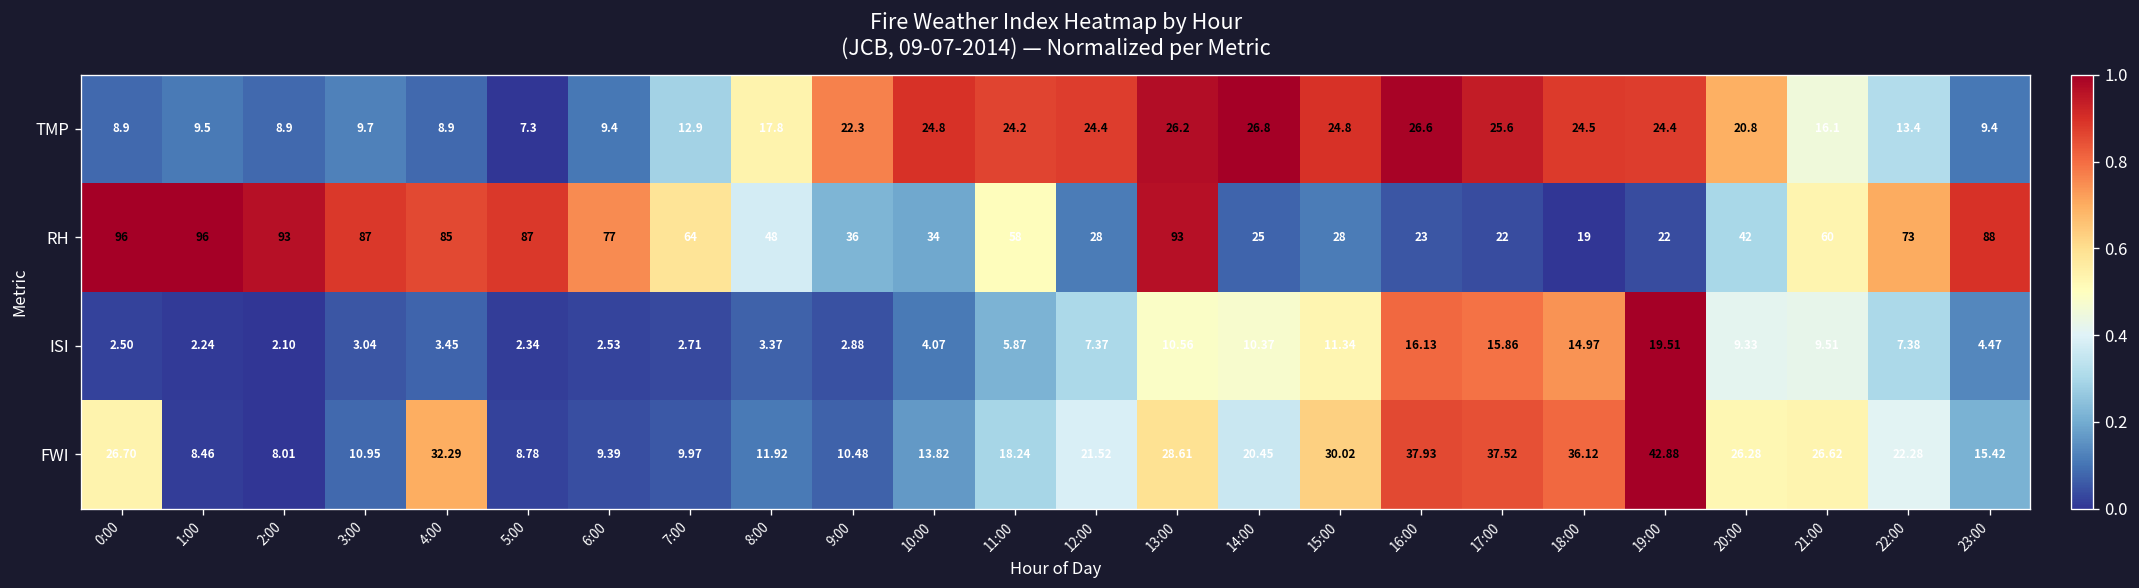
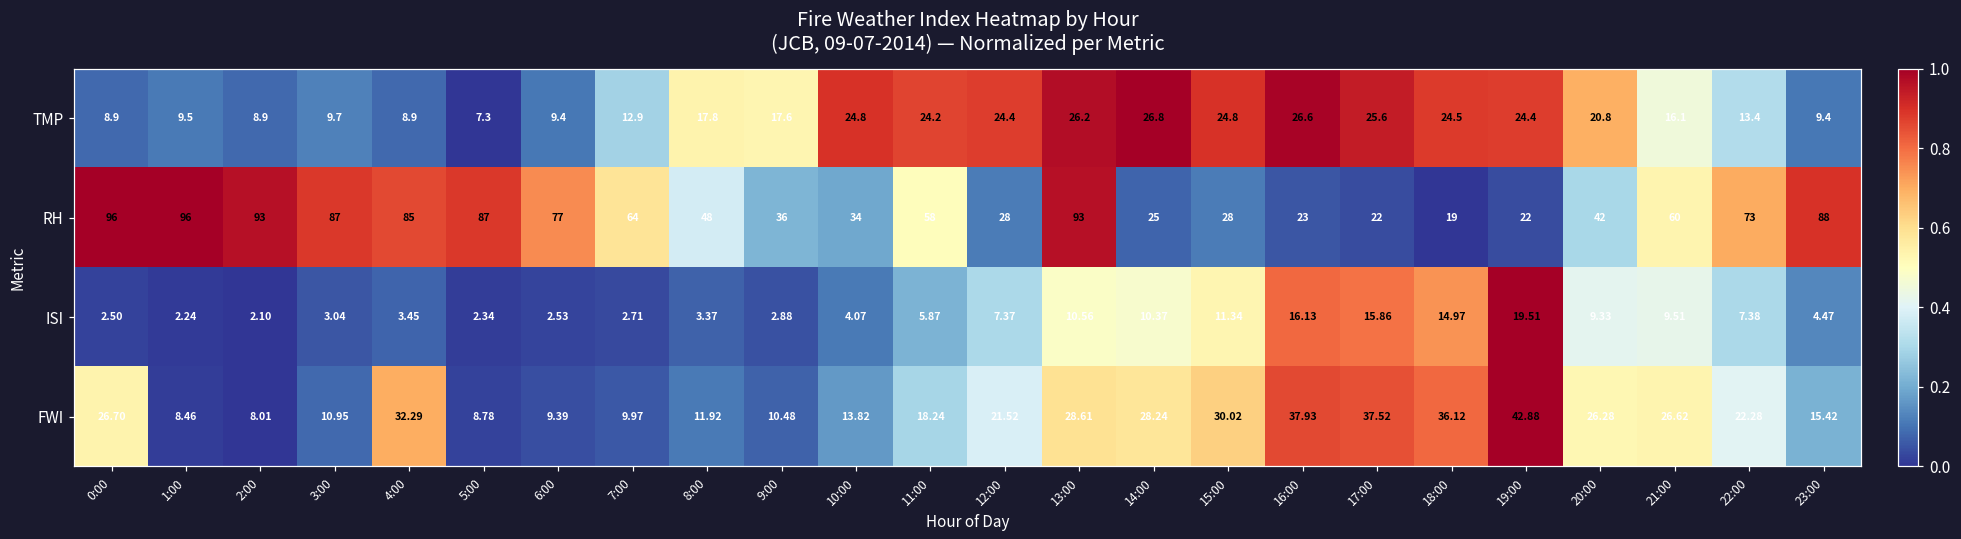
  {
    "TMP": {
      "0:00": 8.9,
      "1:00": 9.5,
      "2:00": 8.9,
      "3:00": 9.7,
      "4:00": 8.9,
      "5:00": 7.3,
      "6:00": 9.4,
      "7:00": 12.9,
      "8:00": 17.8,
-     "9:00": 22.3,
+     "9:00": 17.6,
      "10:00": 24.8,
      "11:00": 24.2,
      "12:00": 24.4,
      "13:00": 26.2,
      "14:00": 26.8,
      "15:00": 24.8,
      "16:00": 26.6,
      "17:00": 25.6,
      "18:00": 24.5,
      "19:00": 24.4,
      "20:00": 20.8,
      "22:00": 13.4,
      "23:00": 9.4
    },
    "RH": {
      "0:00": 96,
      "1:00": 96,
      "2:00": 93,
      "3:00": 87,
      "4:00": 85,
      "5:00": 87,
      "6:00": 77,
      "7:00": 64,
      "9:00": 36,
      "10:00": 34,
      "11:00": 58,
      "12:00": 28,
      "13:00": 93,
      "14:00": 25,
      "15:00": 28,
      "16:00": 23,
      "17:00": 22,
      "18:00": 19,
      "19:00": 22,
      "20:00": 42,
      "21:00": 60,
      "22:00": 73,
      "23:00": 88
    },
    "ISI": {
      "0:00": 2.50,
      "1:00": 2.24,
      "2:00": 2.10,
      "3:00": 3.04,
      "4:00": 3.45,
      "5:00": 2.34,
      "6:00": 2.53,
      "7:00": 2.71,
      "8:00": 3.37,
      "9:00": 2.88,
      "10:00": 4.07,
      "11:00": 5.87,
      "12:00": 7.37,
      "13:00": 10.56,
      "14:00": 10.37,
      "15:00": 11.34,
      "16:00": 16.13,
      "17:00": 15.86,
      "18:00": 14.97,
      "19:00": 19.51,
      "22:00": 7.38,
      "23:00": 4.47
    },
    "FWI": {
      "0:00": 26.70,
      "1:00": 8.46,
      "2:00": 8.01,
      "3:00": 10.95,
      "4:00": 32.29,
      "5:00": 8.78,
      "6:00": 9.39,
      "7:00": 9.97,
      "8:00": 11.92,
      "9:00": 10.48,
      "10:00": 13.82,
      "11:00": 18.24,
      "13:00": 28.61,
-     "14:00": 20.45,
+     "14:00": 28.24,
      "15:00": 30.02,
      "16:00": 37.93,
      "17:00": 37.52,
      "18:00": 36.12,
      "19:00": 42.88,
      "20:00": 26.28,
      "21:00": 26.62,
      "23:00": 15.42
    }
  }
